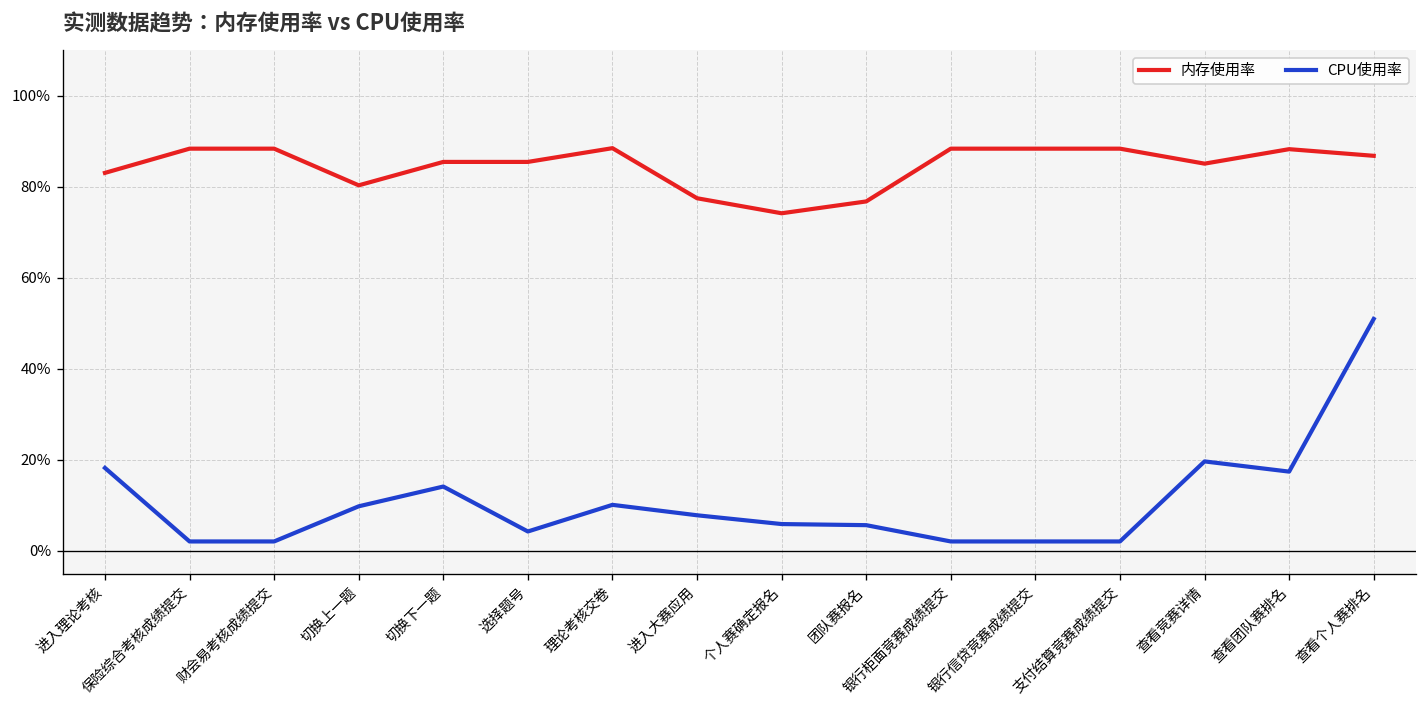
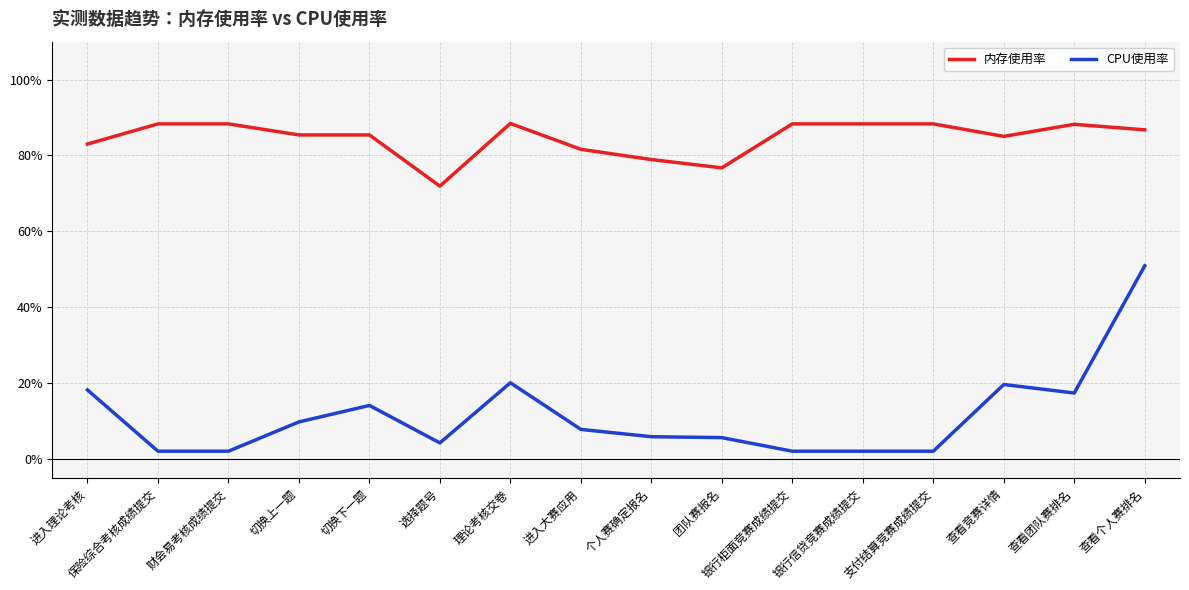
  {
    "内存使用率": {
      "进入理论考核": "83%",
      "保险综合考核成绩提交": "88%",
      "财会易考核成绩提交": "88%",
-     "切换上一题": "80%",
+     "切换上一题": "85%",
      "切换下一题": "85%",
-     "选择题号": "85%",
+     "选择题号": "72%",
      "理论考核交卷": "88%",
-     "进入大赛应用": "77%",
-     "个人赛确定报名": "74%",
+     "进入大赛应用": "82%",
+     "个人赛确定报名": "79%",
      "团队赛报名": "77%",
      "银行柜面竞赛成绩提交": "88%",
      "银行信贷竞赛成绩提交": "88%",
      "支付结算竞赛成绩提交": "88%",
      "查看竞赛详情": "85%",
      "查看团队赛排名": "88%",
      "查看个人赛排名": "87%"
    },
    "CPU使用率": {
      "进入理论考核": "18%",
      "保险综合考核成绩提交": "2%",
      "财会易考核成绩提交": "2%",
      "切换上一题": "10%",
      "切换下一题": "14%",
      "选择题号": "4%",
-     "理论考核交卷": "10%",
+     "理论考核交卷": "20%",
      "进入大赛应用": "8%",
      "个人赛确定报名": "6%",
      "团队赛报名": "6%",
      "银行柜面竞赛成绩提交": "2%",
      "银行信贷竞赛成绩提交": "2%",
      "支付结算竞赛成绩提交": "2%",
      "查看竞赛详情": "20%",
      "查看团队赛排名": "17%",
      "查看个人赛排名": "51%"
    }
  }
